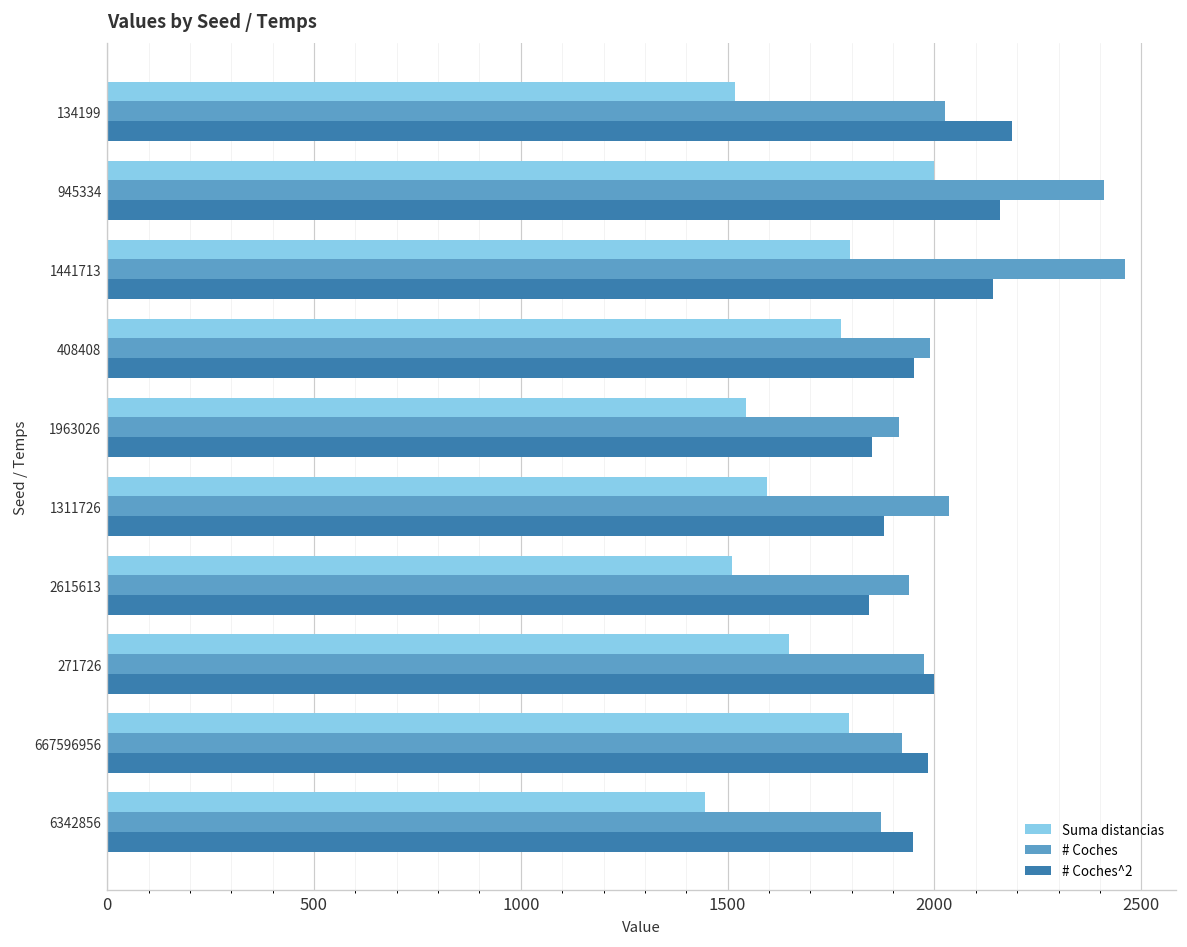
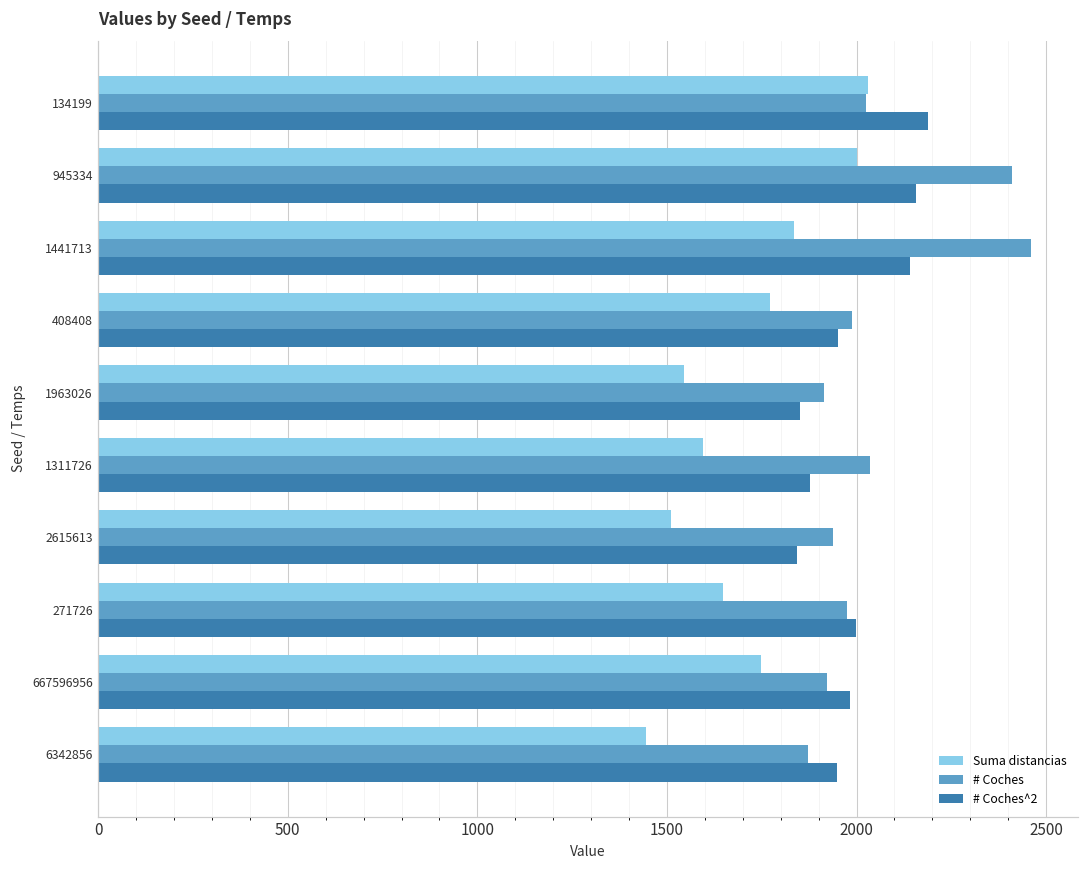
  {
    "Suma distancias": {
-     "134199": 1520,
+     "134199": 2030,
      "945334": 2000,
-     "1441713": 1800,
+     "1441713": 1840,
      "408408": 1770,
      "1963026": 1540,
      "1311726": 1600,
      "2615613": 1510,
      "271726": 1650,
-     "667596956": 1790,
+     "667596956": 1750,
      "6342856": 1450
    }
  }
